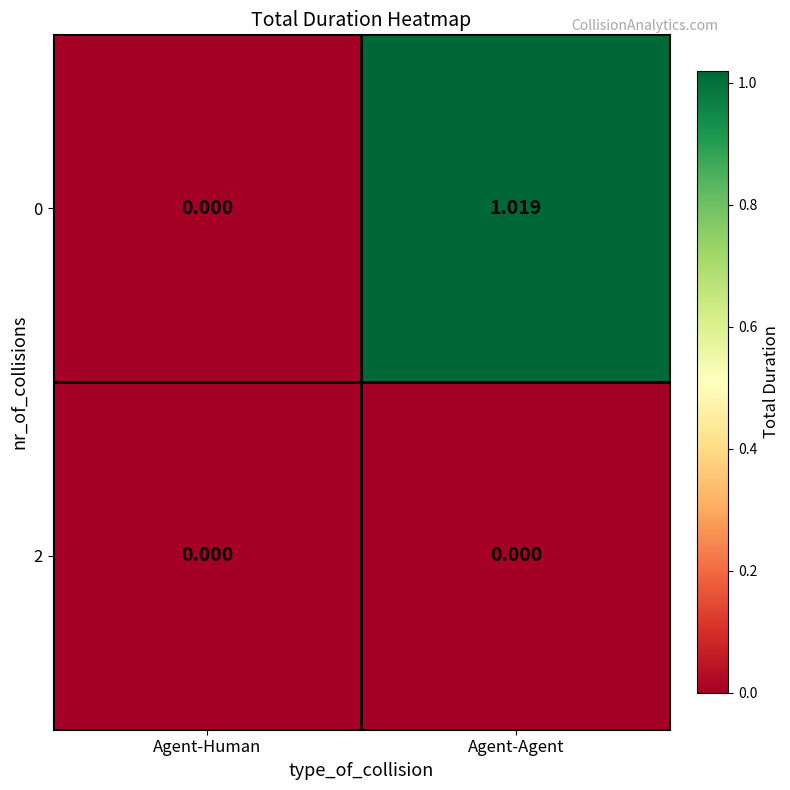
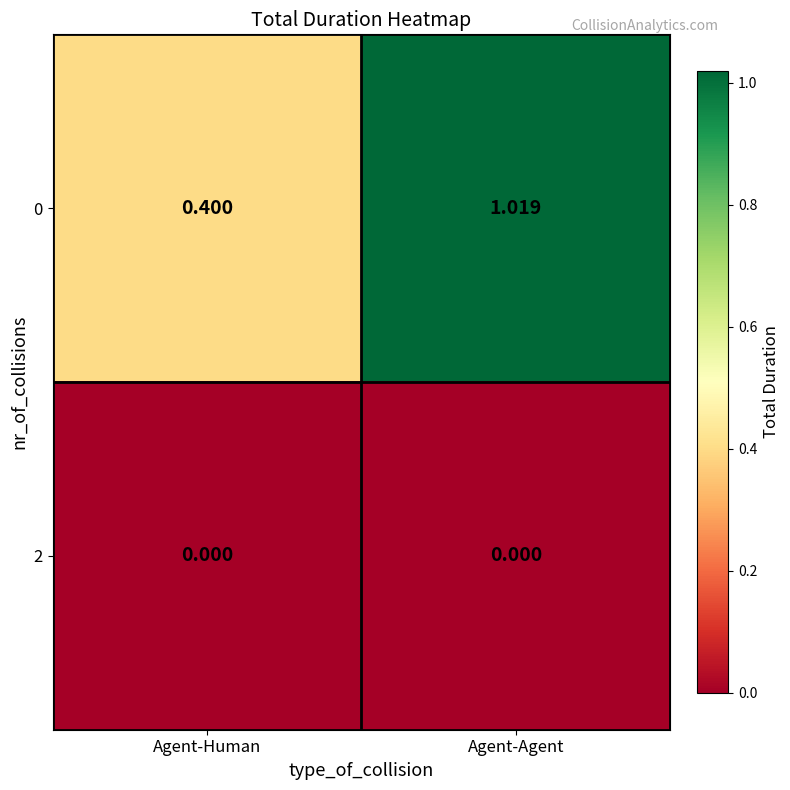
  {
    "0": {
-     "Agent-Human": 0.000,
+     "Agent-Human": 0.400,
      "Agent-Agent": 1.019
    },
    "2": {
      "Agent-Human": 0.000,
      "Agent-Agent": 0.000
    }
  }
